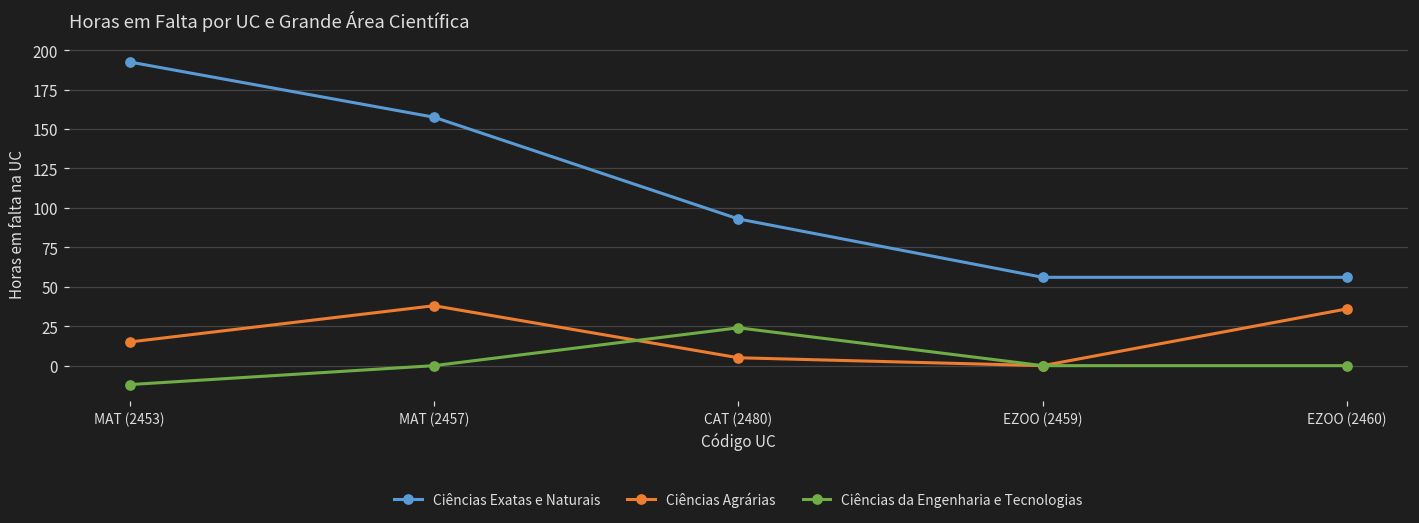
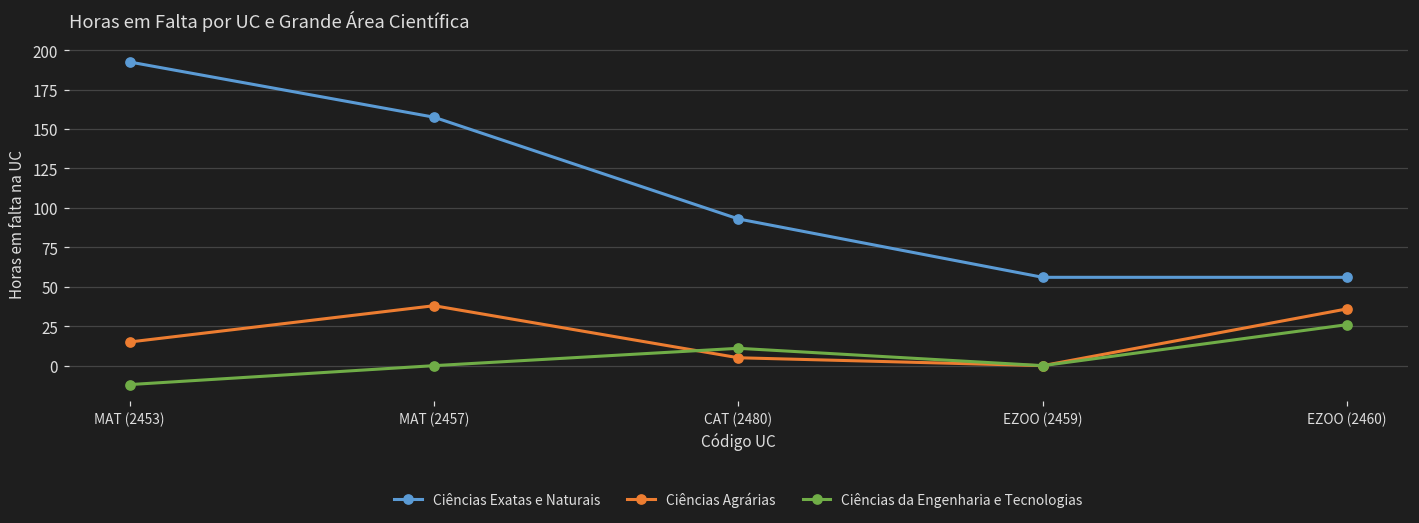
  {
    "Ciências Exatas e Naturais": {
      "MAT (2453)": 193,
      "MAT (2457)": 158,
      "CAT (2480)": 93,
      "EZOO (2459)": 56,
      "EZOO (2460)": 56
    },
    "Ciências Agrárias": {
      "MAT (2453)": 15,
      "MAT (2457)": 38,
      "CAT (2480)": 5,
      "EZOO (2460)": 36
    },
    "Ciências da Engenharia e Tecnologias": {
      "MAT (2453)": -12,
      "MAT (2457)": 0,
-     "CAT (2480)": 24,
-     "EZOO (2460)": 0
+     "CAT (2480)": 11,
+     "EZOO (2460)": 26
    }
  }
